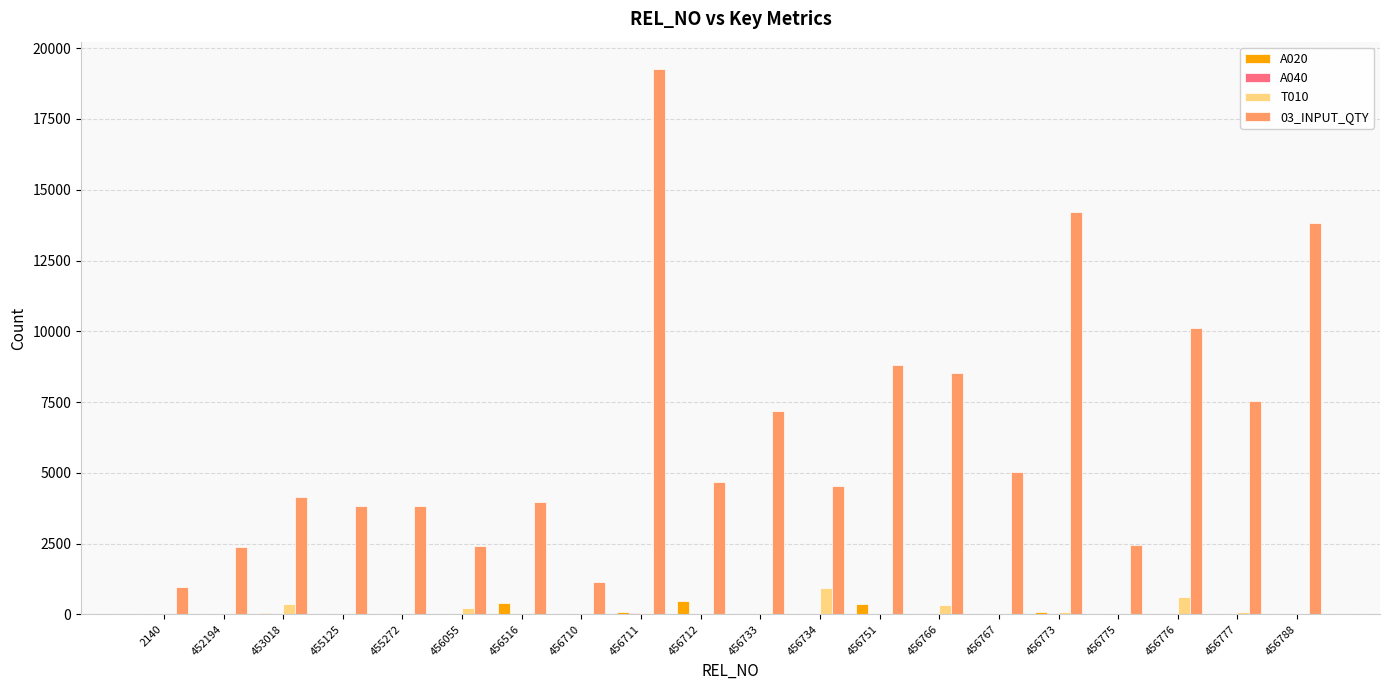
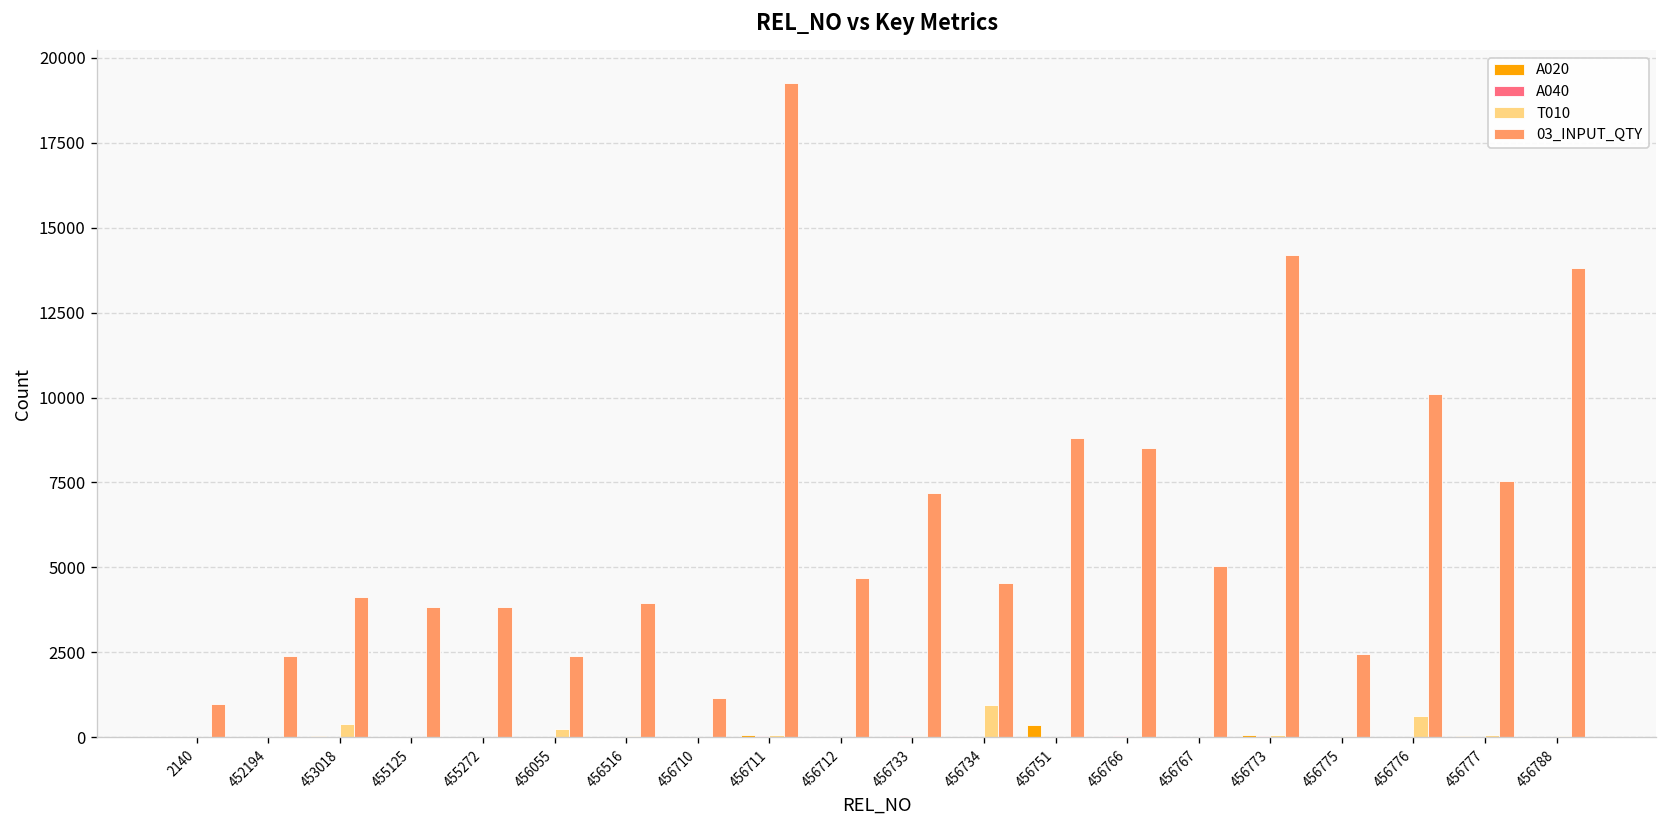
  {
    "A020": {
      "455125": 0,
-     "456516": 400,
-     "456712": 500,
+     "456516": 0,
+     "456712": 0,
      "456733": 0,
      "456734": 0,
      "456751": 400
    },
    "T010": {
      "2140": 0,
      "453018": 400,
      "456055": 200,
      "456734": 900,
-     "456766": 300,
+     "456766": 0,
      "456776": 600
    }
  }
